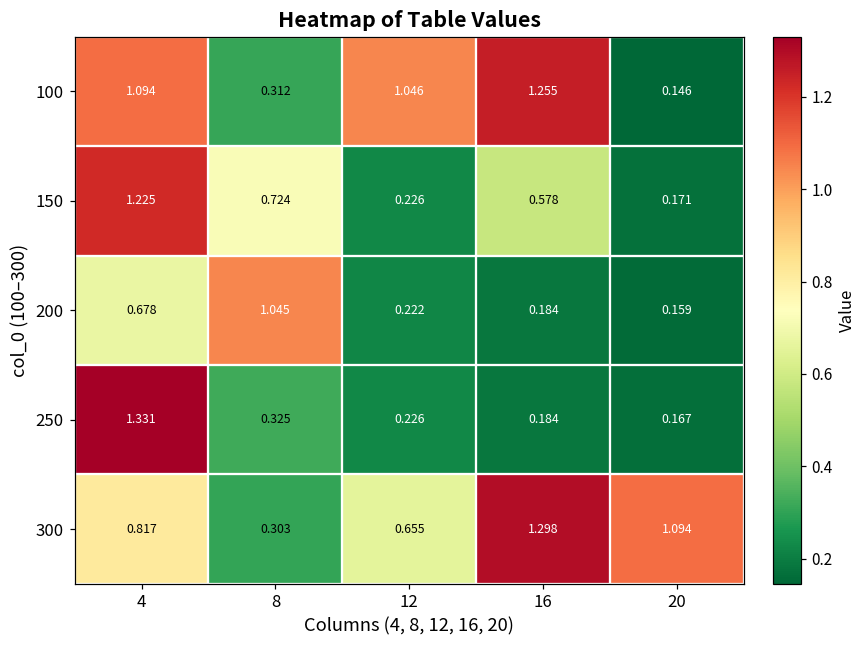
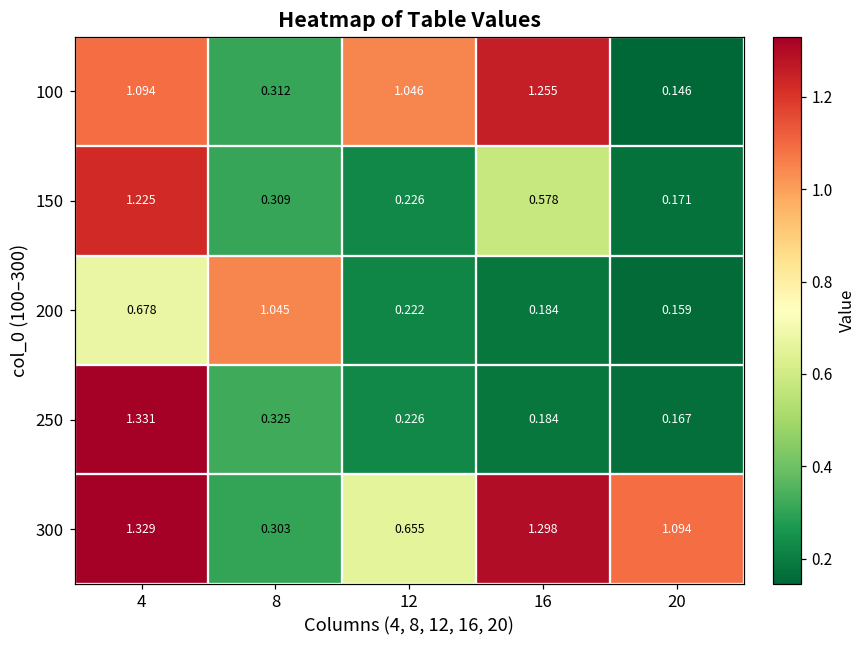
  {
    "100": {
      "4": 1.094,
      "8": 0.312,
      "12": 1.046,
      "16": 1.255,
      "20": 0.146
    },
    "150": {
      "4": 1.225,
-     "8": 0.724,
+     "8": 0.309,
      "12": 0.226,
      "16": 0.578,
      "20": 0.171
    },
    "200": {
      "4": 0.678,
      "8": 1.045,
      "12": 0.222,
      "16": 0.184,
      "20": 0.159
    },
    "250": {
      "4": 1.331,
      "8": 0.325,
      "12": 0.226,
      "16": 0.184,
      "20": 0.167
    },
    "300": {
-     "4": 0.817,
+     "4": 1.329,
      "8": 0.303,
      "12": 0.655,
      "16": 1.298,
      "20": 1.094
    }
  }
